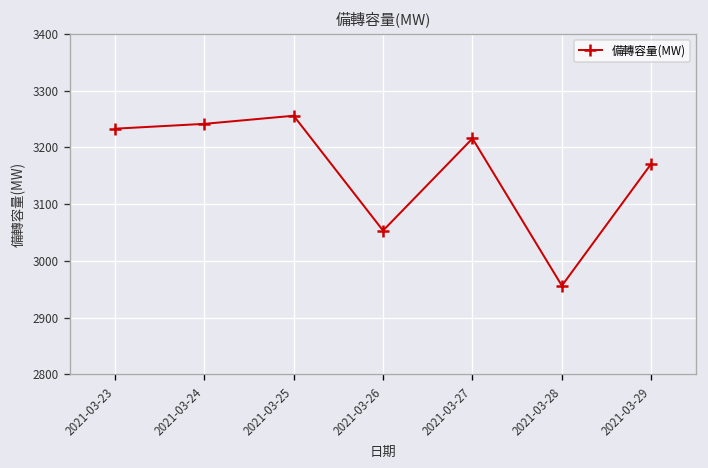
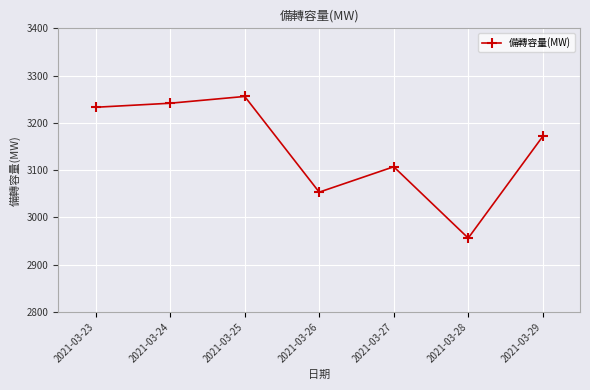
  {
    "2021-03-23": 3230,
    "2021-03-24": 3240,
    "2021-03-25": 3260,
    "2021-03-26": 3050,
-   "2021-03-27": 3220,
+   "2021-03-27": 3110,
    "2021-03-28": 2960,
    "2021-03-29": 3170
  }
